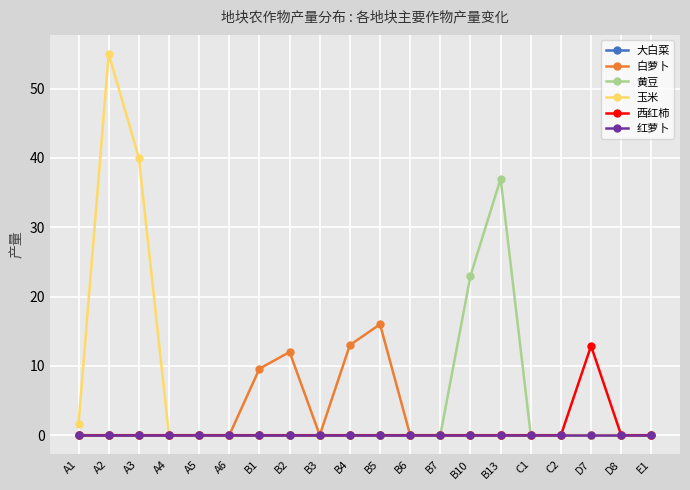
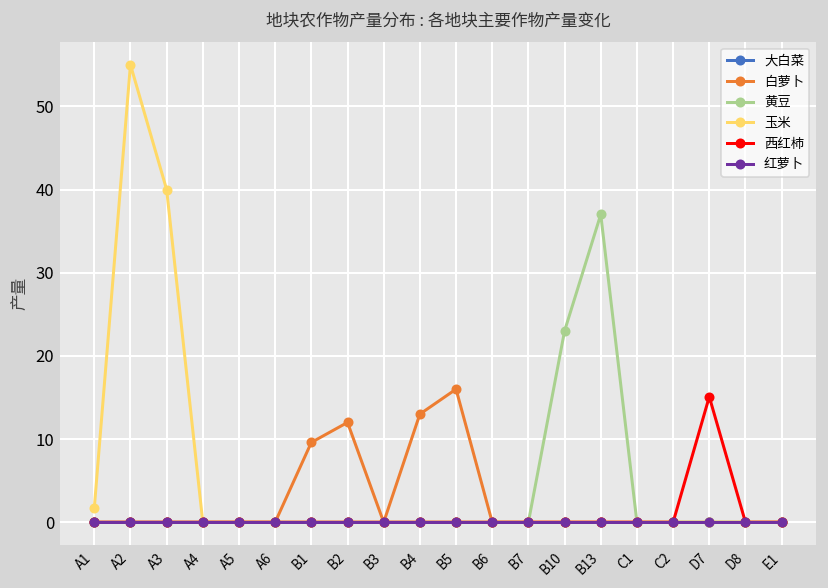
  {
    "白萝卜": {
      "B1": 10,
      "B2": 12,
      "B4": 13,
      "B5": 16
    },
    "黄豆": {
      "B10": 23,
      "B13": 37
    },
    "玉米": {
      "A1": 2,
      "A2": 55,
      "A3": 40
    },
    "西红柿": {
-     "D7": 13
+     "D7": 15
    }
  }
